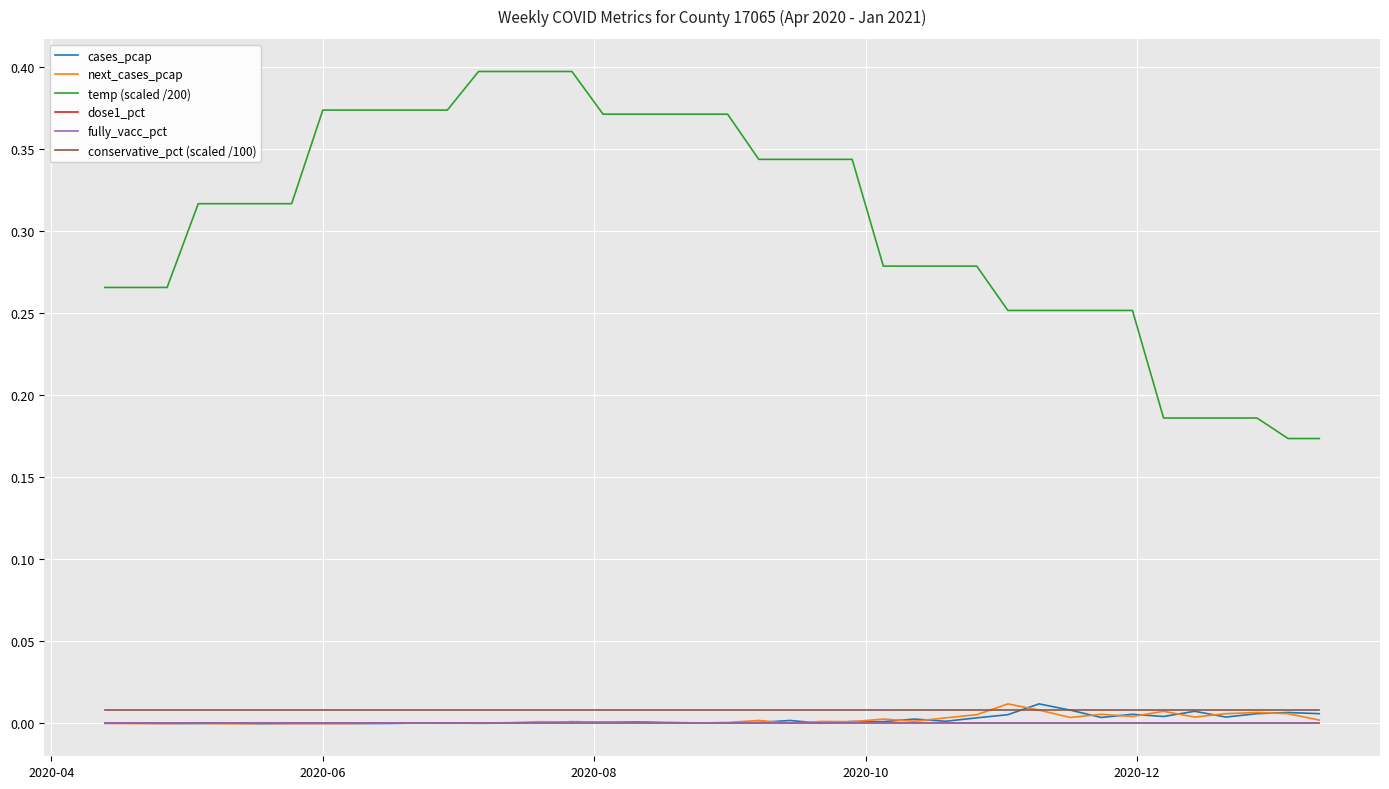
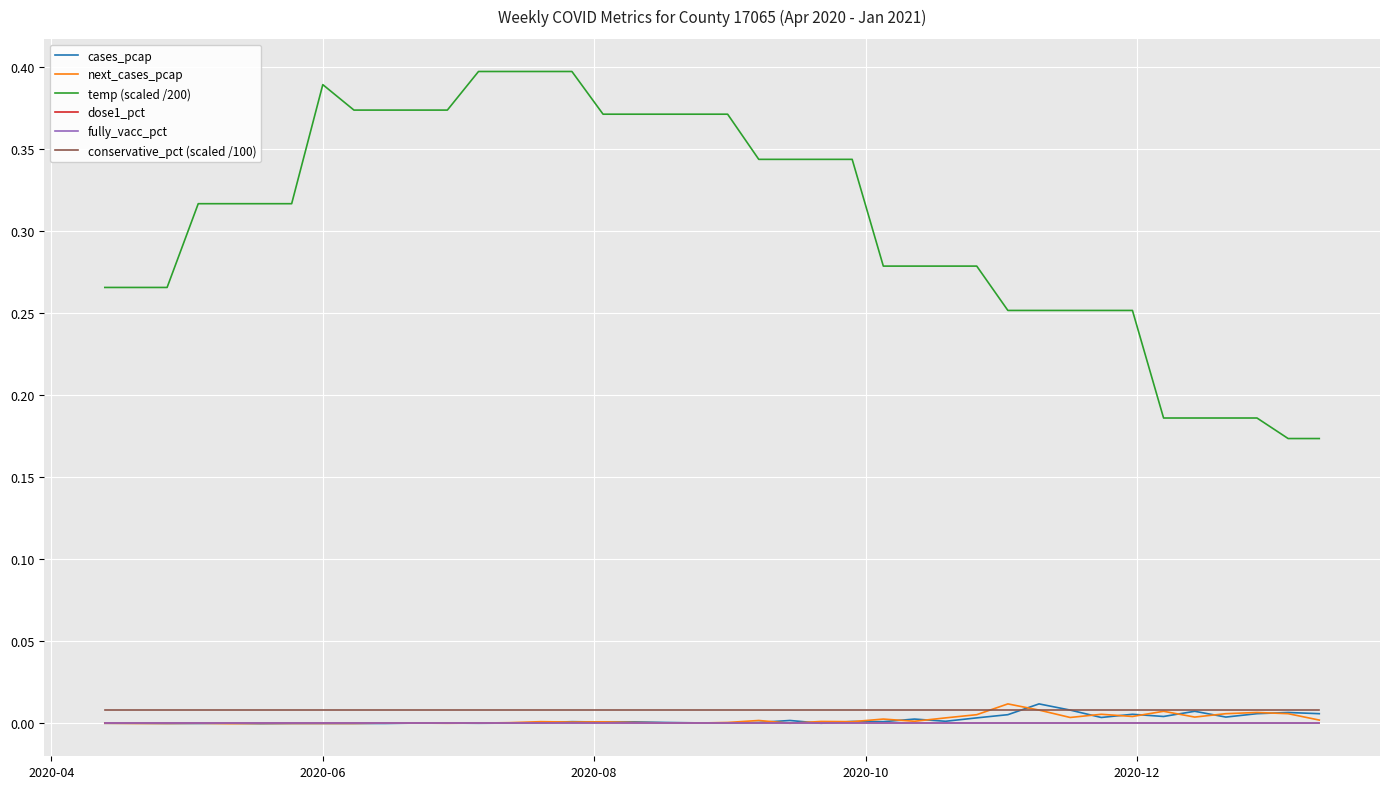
  {
    "temp (scaled /200)": {
-     "2020-06": 0.374
+     "2020-06": 0.389
    },
    "conservative_pct (scaled /100)": {
      "2020-06": 0.008
    }
  }
